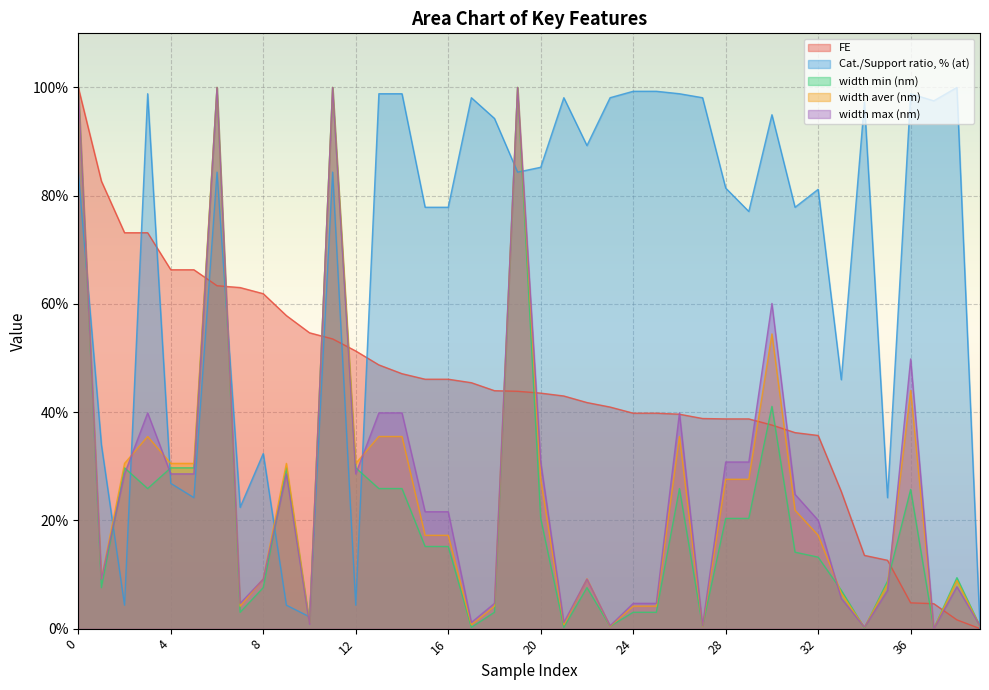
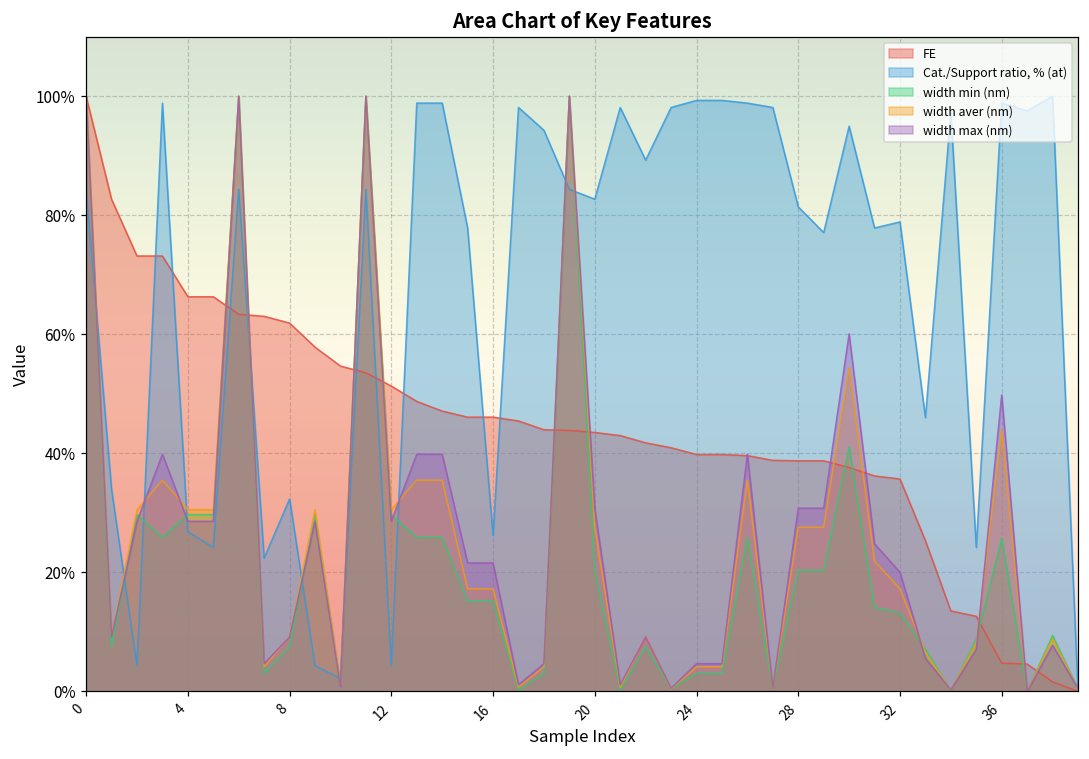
  {
    "Cat./Support ratio, % (at)": {
      "0": "84%",
      "4": "27%",
      "8": "32%",
      "12": "4%",
-     "16": "78%",
-     "20": "85%",
+     "16": "26%",
+     "20": "83%",
      "24": "99%",
      "28": "81%",
-     "32": "81%"
+     "32": "79%"
    },
    "width min (nm)": {
      "4": "30%",
      "8": "8%",
      "12": "30%",
      "16": "15%",
      "20": "20%",
      "24": "3%",
      "28": "20%",
      "32": "13%",
      "36": "26%"
    },
    "width max (nm)": {
      "4": "29%",
      "12": "29%",
      "16": "22%",
      "20": "31%",
      "24": "5%",
      "28": "31%",
      "32": "20%",
      "36": "50%"
    }
  }
